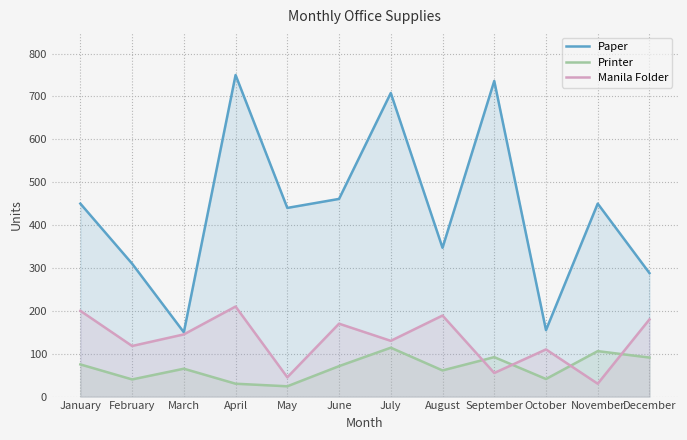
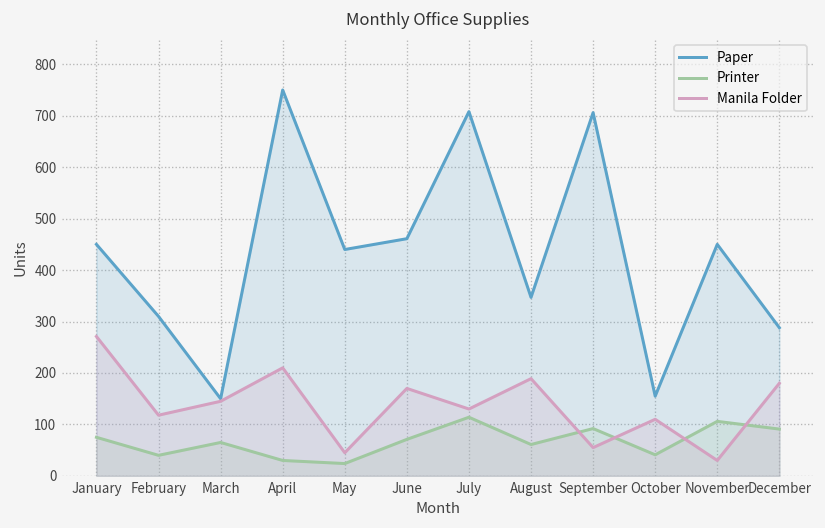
  {
    "Paper": {
      "January": 450,
      "February": 310,
      "April": 750,
      "May": 440,
      "June": 460,
      "July": 710,
      "August": 350,
-     "September": 740,
+     "September": 710,
      "October": 160,
      "November": 450,
      "December": 290
    },
    "Printer": {
      "January": 80,
      "February": 40,
      "March": 70,
      "April": 30,
      "May": 20,
      "June": 70,
      "July": 110,
      "August": 60,
      "September": 90,
      "October": 40,
      "November": 110,
      "December": 90
    },
    "Manila Folder": {
-     "January": 200,
+     "January": 270,
      "February": 120,
      "April": 210,
      "May": 50,
      "June": 170,
      "July": 130,
      "August": 190,
      "September": 60,
      "October": 110,
      "November": 30,
      "December": 180
    }
  }
